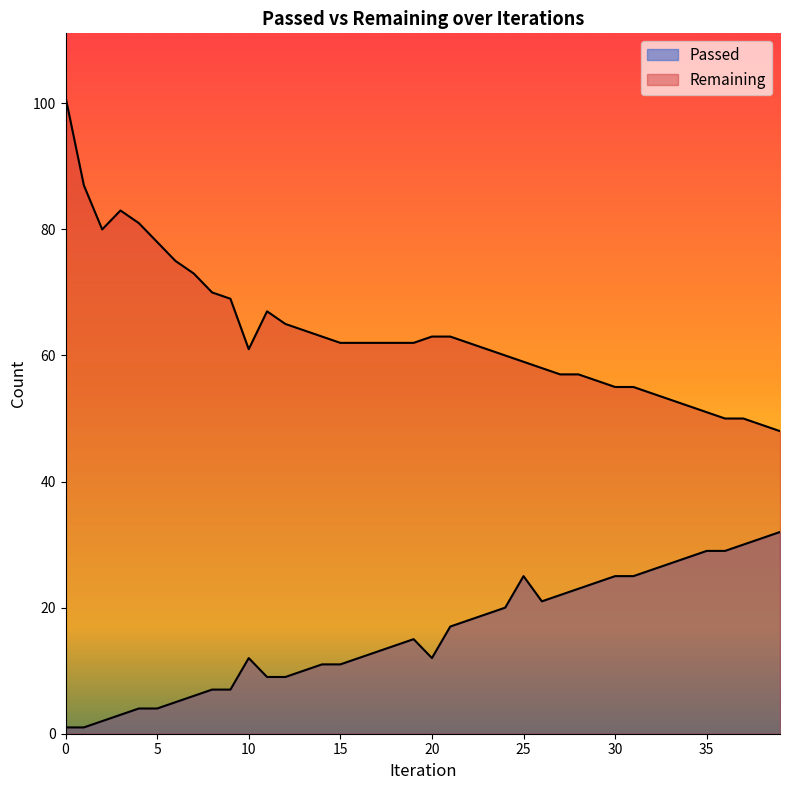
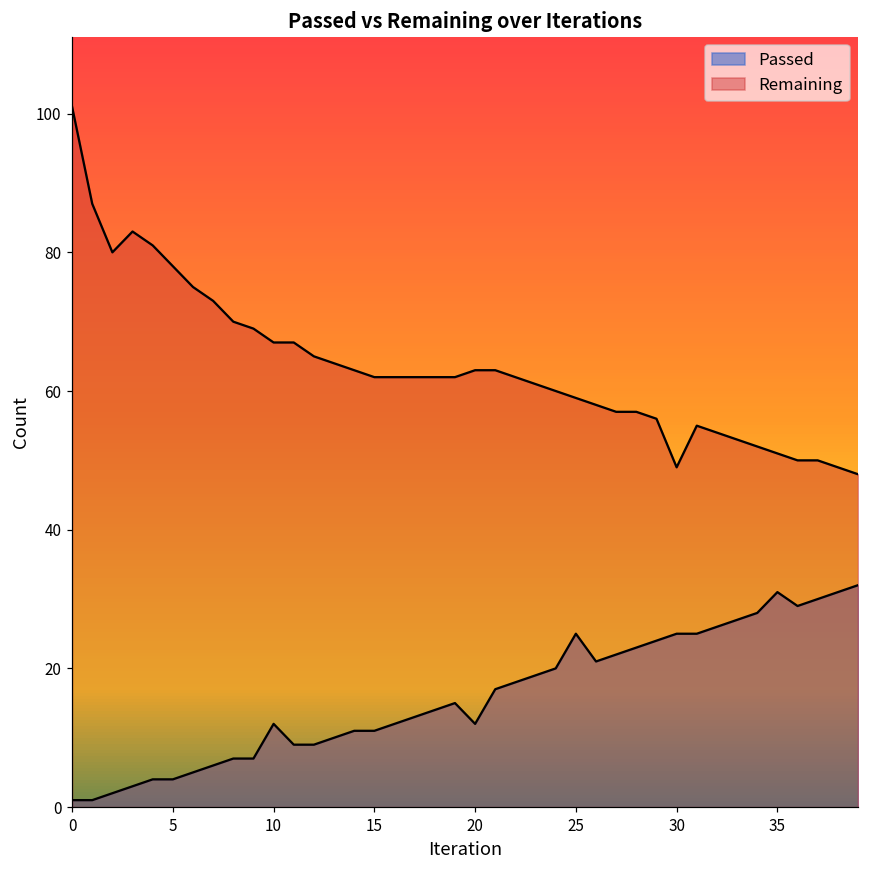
  {
    "Passed": {
      "0": 1,
      "5": 4,
      "10": 12,
      "15": 11,
      "20": 12,
      "25": 25,
      "30": 25,
-     "35": 29
+     "35": 31
    },
    "Remaining": {
      "0": 101,
      "5": 78,
-     "10": 61,
+     "10": 67,
      "15": 62,
      "20": 63,
      "25": 59,
-     "30": 55,
+     "30": 49,
      "35": 51
    }
  }
